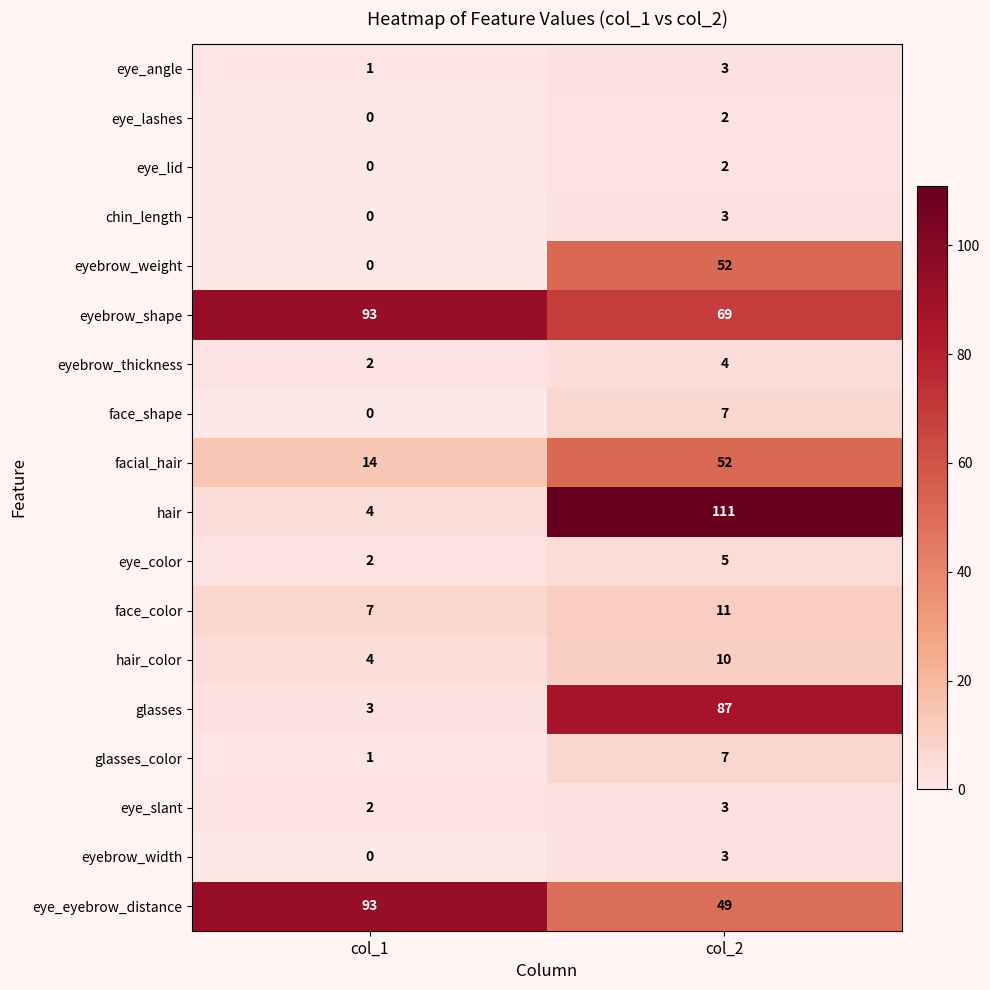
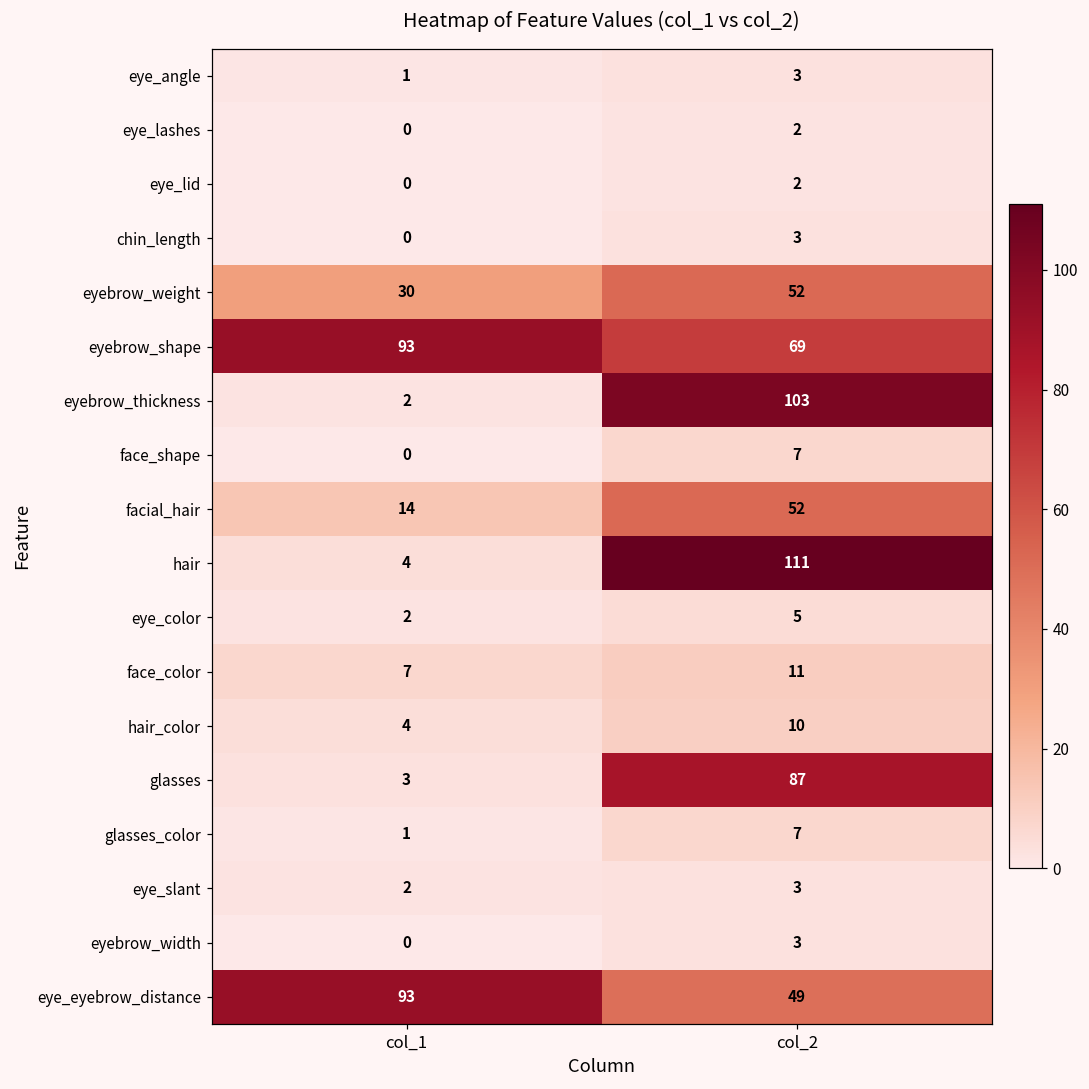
  {
    "eye_angle": {
      "col_1": 1,
      "col_2": 3
    },
    "eye_lashes": {
      "col_1": 0,
      "col_2": 2
    },
    "eye_lid": {
      "col_1": 0,
      "col_2": 2
    },
    "chin_length": {
      "col_1": 0,
      "col_2": 3
    },
    "eyebrow_weight": {
-     "col_1": 0,
+     "col_1": 30,
      "col_2": 52
    },
    "eyebrow_shape": {
      "col_1": 93,
      "col_2": 69
    },
    "eyebrow_thickness": {
      "col_1": 2,
-     "col_2": 4
+     "col_2": 103
    },
    "face_shape": {
      "col_1": 0,
      "col_2": 7
    },
    "facial_hair": {
      "col_1": 14,
      "col_2": 52
    },
    "hair": {
      "col_1": 4,
      "col_2": 111
    },
    "eye_color": {
      "col_1": 2,
      "col_2": 5
    },
    "face_color": {
      "col_1": 7,
      "col_2": 11
    },
    "hair_color": {
      "col_1": 4,
      "col_2": 10
    },
    "glasses": {
      "col_1": 3,
      "col_2": 87
    },
    "glasses_color": {
      "col_1": 1,
      "col_2": 7
    },
    "eye_slant": {
      "col_1": 2,
      "col_2": 3
    },
    "eyebrow_width": {
      "col_1": 0,
      "col_2": 3
    },
    "eye_eyebrow_distance": {
      "col_1": 93,
      "col_2": 49
    }
  }
